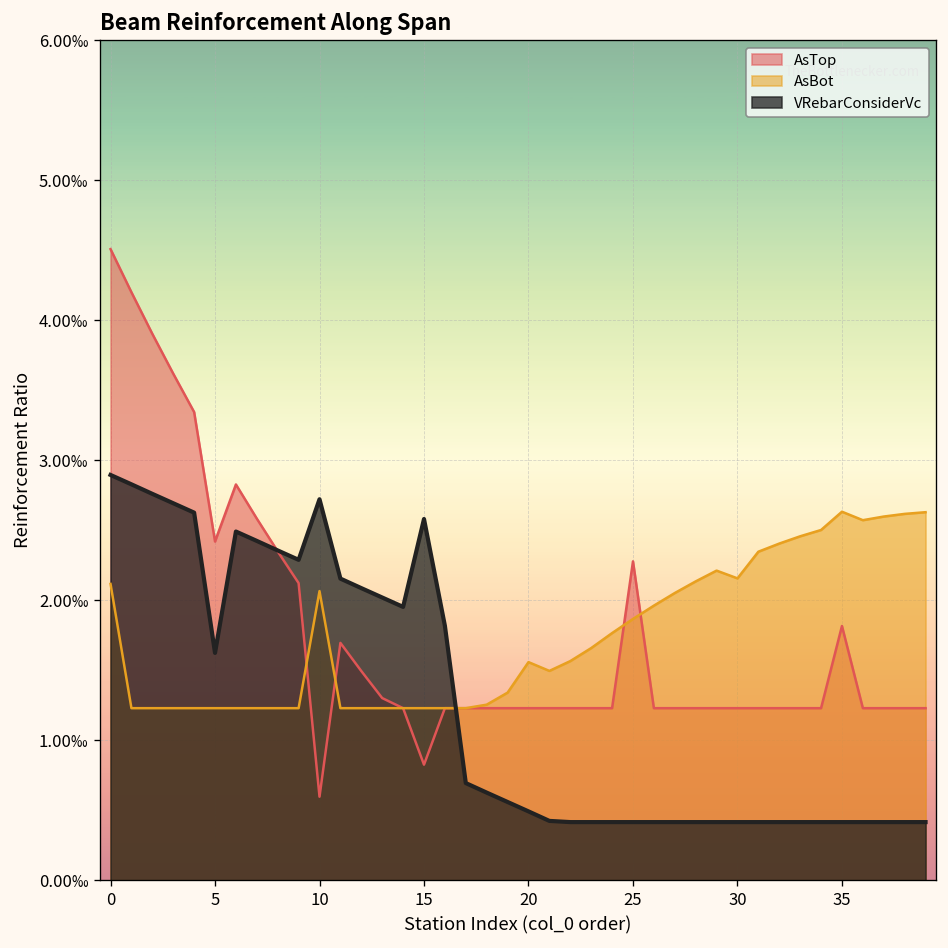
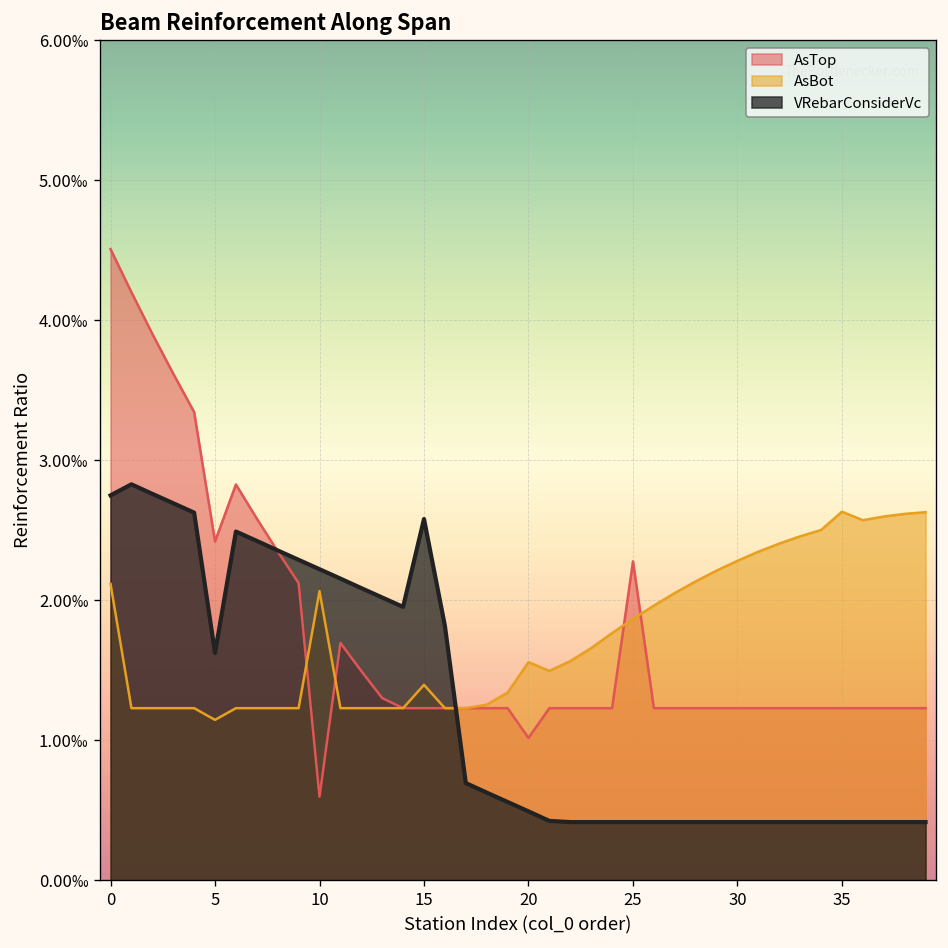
  {
    "AsTop": {
      "0": "4.51‰",
      "5": "2.42‰",
      "10": "0.60‰",
-     "15": "0.83‰",
-     "20": "1.23‰",
+     "15": "1.23‰",
+     "20": "1.02‰",
      "25": "2.28‰",
      "30": "1.23‰",
-     "35": "1.82‰"
+     "35": "1.23‰"
    },
    "AsBot": {
      "0": "2.12‰",
-     "5": "1.23‰",
+     "5": "1.15‰",
      "10": "2.07‰",
-     "15": "1.23‰",
+     "15": "1.40‰",
      "20": "1.56‰",
      "25": "1.87‰",
-     "30": "2.16‰",
+     "30": "2.28‰",
      "35": "2.63‰"
    },
    "VRebarConsiderVc": {
-     "0": "2.89‰",
+     "0": "2.75‰",
      "5": "1.62‰",
-     "10": "2.72‰",
+     "10": "2.22‰",
      "15": "2.58‰",
      "20": "0.49‰",
      "25": "0.42‰",
      "30": "0.42‰",
      "35": "0.42‰"
    }
  }
